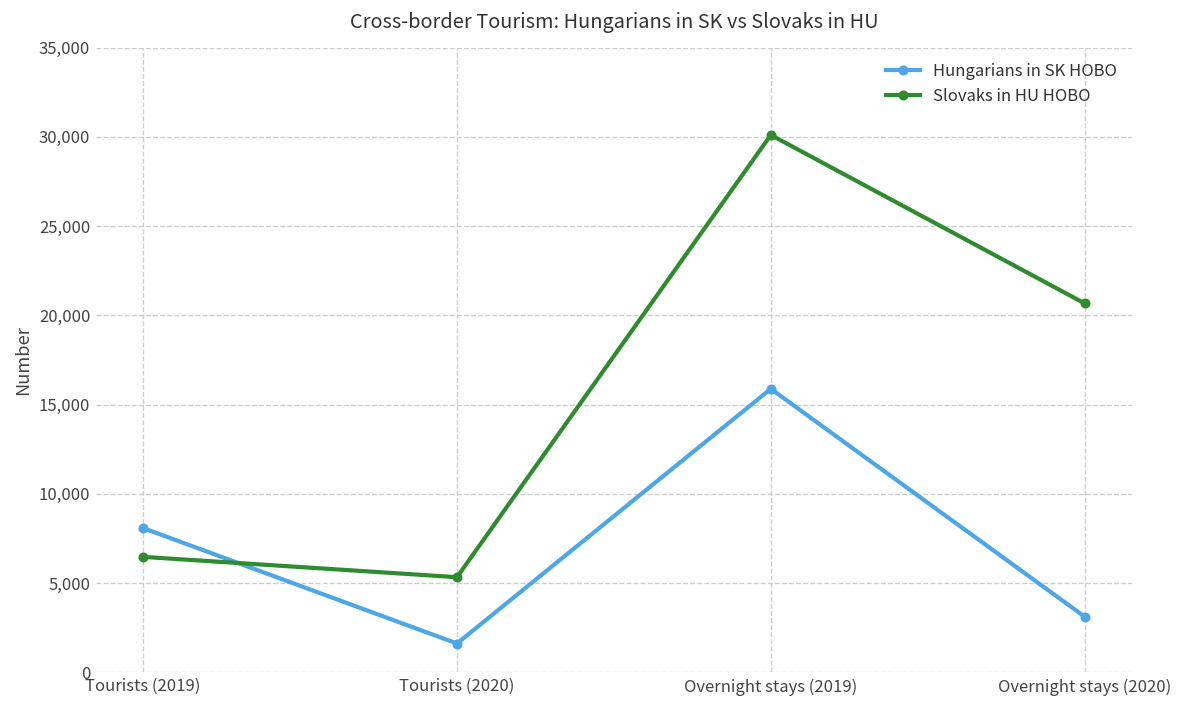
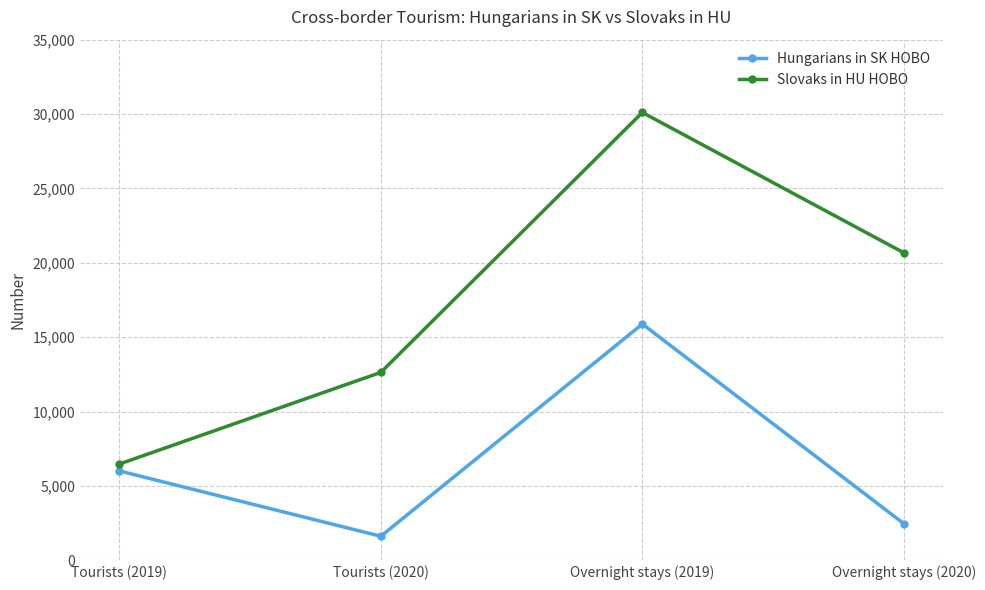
  {
    "Hungarians in SK HOBO": {
-     "Tourists (2019)": "8,100",
+     "Tourists (2019)": "6,000",
      "Tourists (2020)": "1,600",
      "Overnight stays (2019)": "15,900",
-     "Overnight stays (2020)": "3,100"
+     "Overnight stays (2020)": "2,500"
    },
    "Slovaks in HU HOBO": {
      "Tourists (2019)": "6,500",
-     "Tourists (2020)": "5,300",
+     "Tourists (2020)": "12,600",
      "Overnight stays (2019)": "30,100",
      "Overnight stays (2020)": "20,700"
    }
  }
